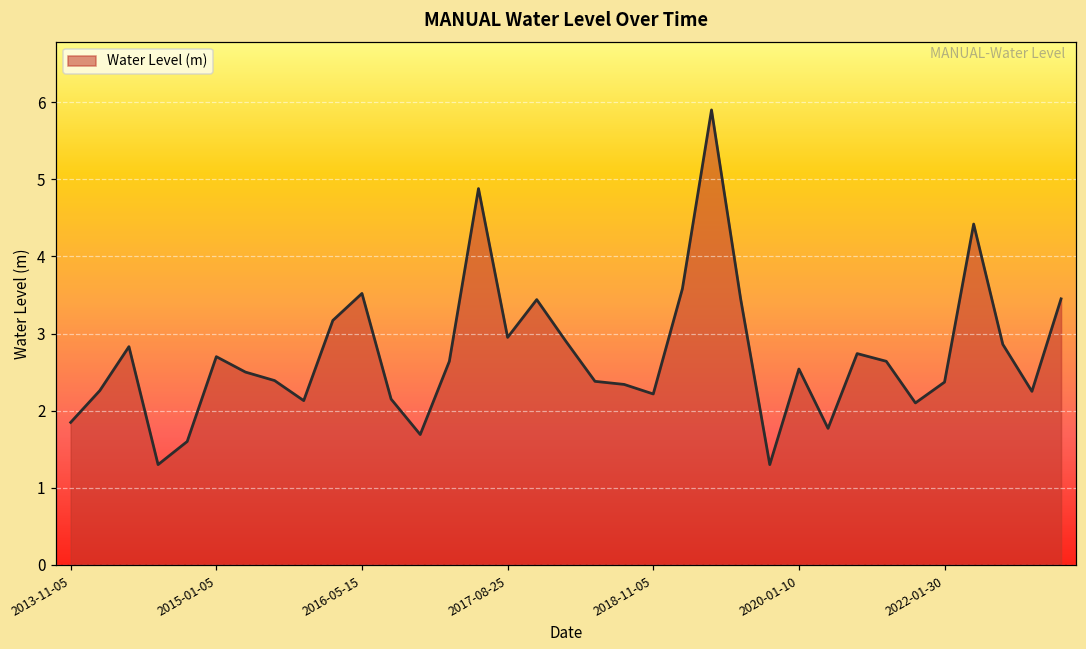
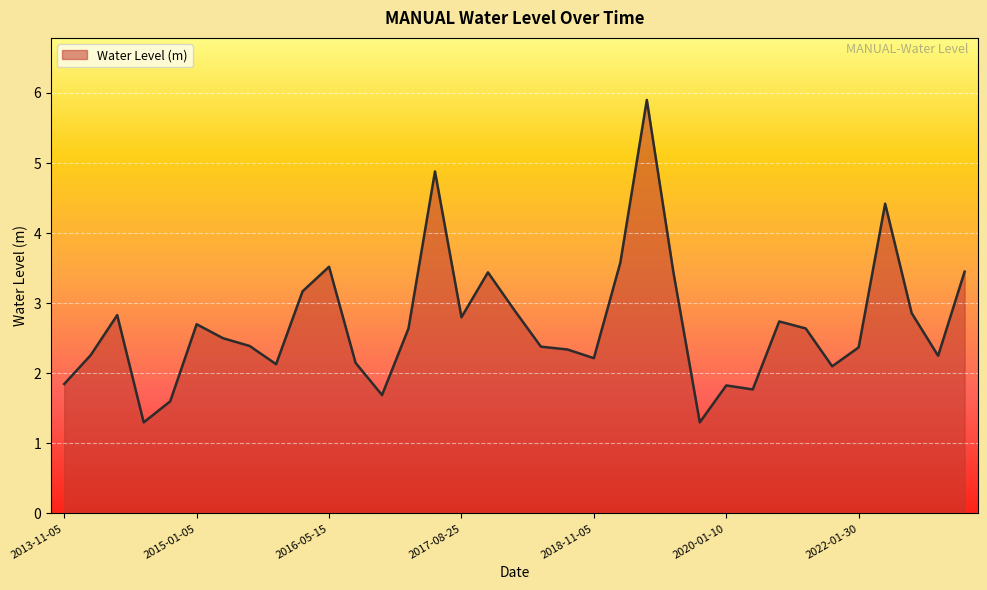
  {
    "2013-11-05": 1.8,
    "2015-01-05": 2.7,
    "2016-05-15": 3.5,
-   "2017-08-25": 3.0,
+   "2017-08-25": 2.8,
    "2018-11-05": 2.2,
-   "2020-01-10": 2.5,
+   "2020-01-10": 1.8,
    "2022-01-30": 2.4
  }
